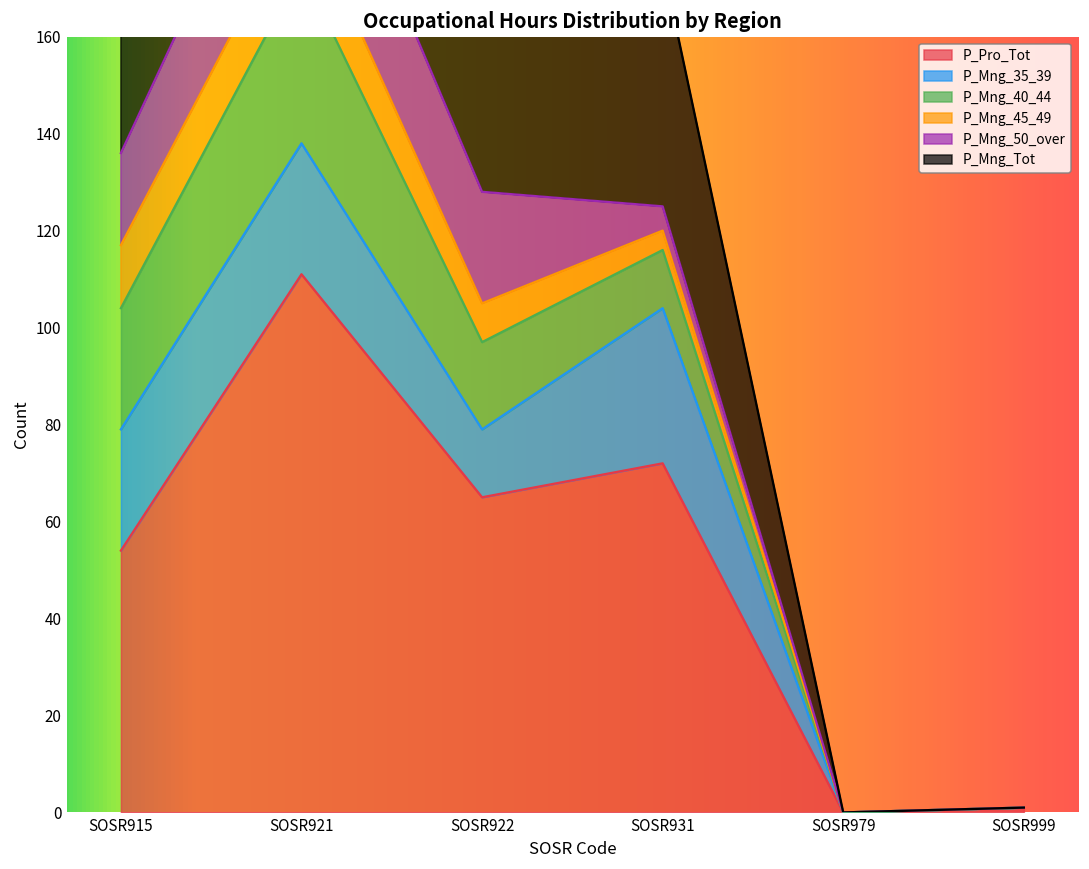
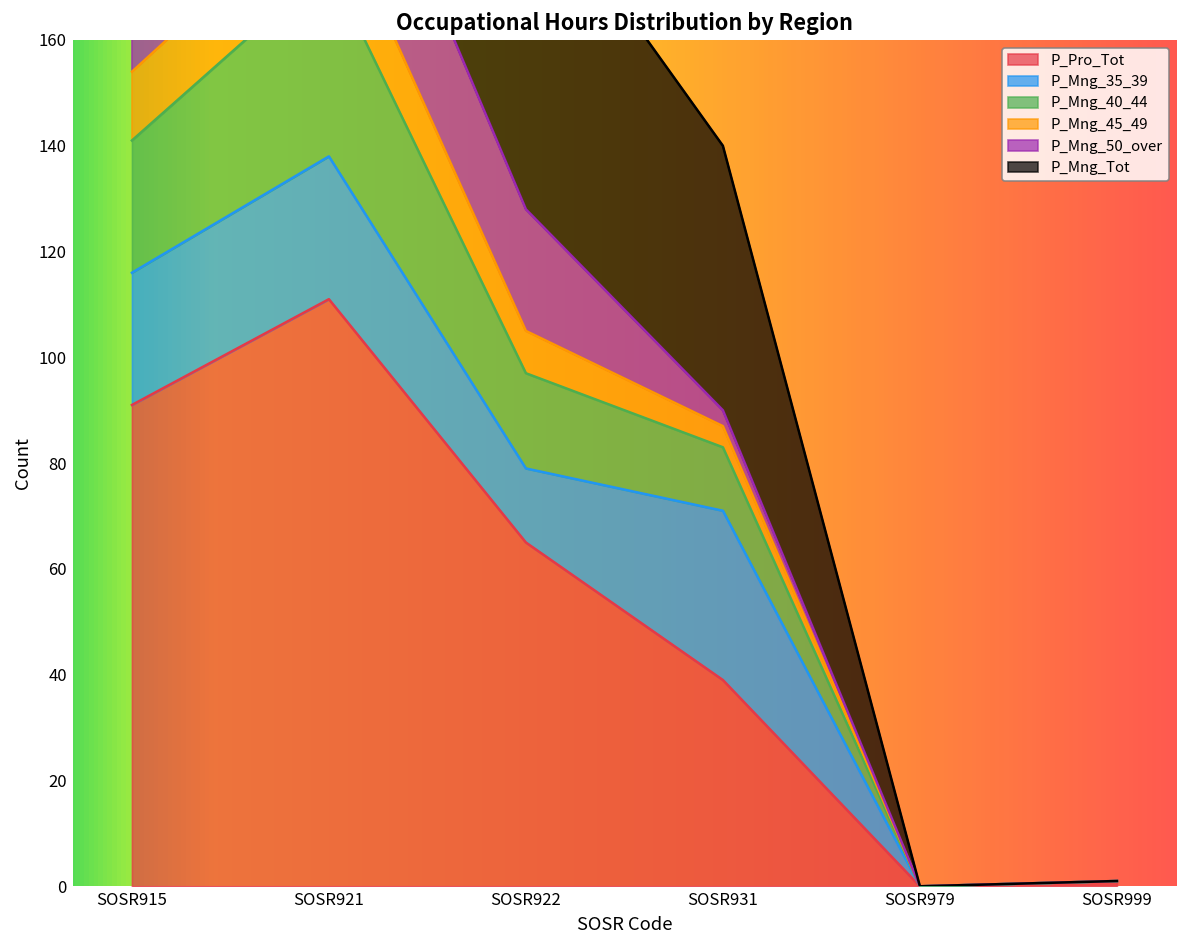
  {
    "P_Pro_Tot": {
-     "SOSR915": 54,
+     "SOSR915": 91,
      "SOSR921": 111,
      "SOSR922": 65,
-     "SOSR931": 72
+     "SOSR931": 39
    },
    "P_Mng_35_39": {
      "SOSR915": 25,
      "SOSR921": 27,
      "SOSR922": 14,
      "SOSR931": 32
    },
    "P_Mng_40_44": {
      "SOSR915": 25,
      "SOSR922": 18,
      "SOSR931": 12
    },
    "P_Mng_45_49": {
      "SOSR915": 13,
      "SOSR922": 8,
      "SOSR931": 4
    },
    "P_Mng_50_over": {
      "SOSR922": 23,
-     "SOSR931": 5
+     "SOSR931": 3
    }
  }
